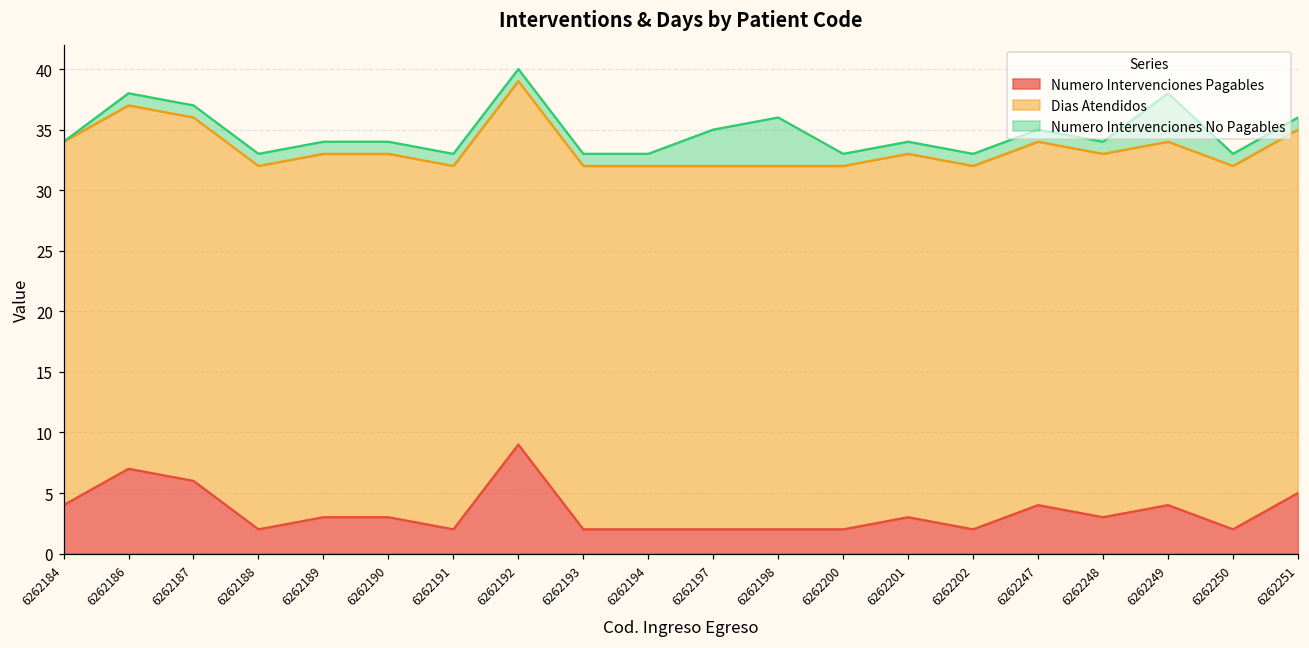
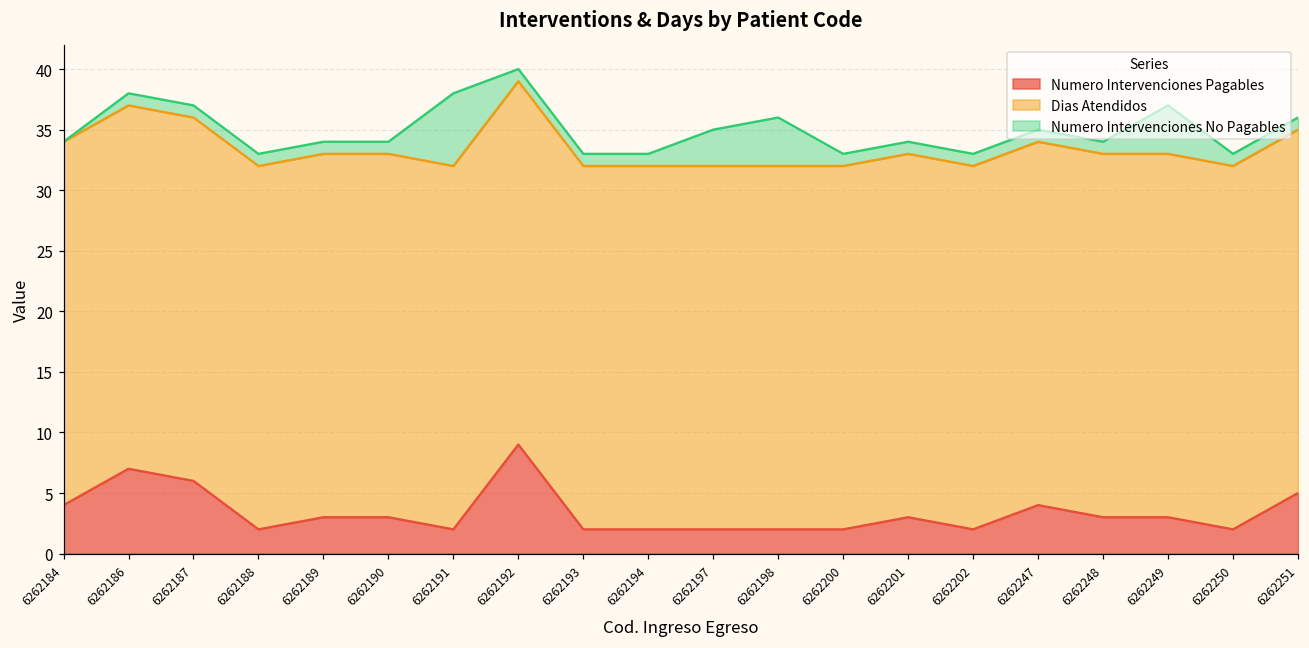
  {
    "Numero Intervenciones Pagables": {
      "6262184": 4,
      "6262186": 7,
      "6262187": 6,
      "6262188": 2,
      "6262189": 3,
      "6262190": 3,
      "6262191": 2,
      "6262192": 9,
      "6262193": 2,
      "6262194": 2,
      "6262197": 2,
      "6262198": 2,
      "6262200": 2,
      "6262201": 3,
      "6262202": 2,
      "6262247": 4,
      "6262248": 3,
-     "6262249": 4,
+     "6262249": 3,
      "6262250": 2,
      "6262251": 5
    },
    "Dias Atendidos": {
      "6262186": 30,
      "6262187": 30,
      "6262188": 30,
      "6262189": 30,
      "6262190": 30,
      "6262191": 30,
      "6262192": 30,
      "6262193": 30,
      "6262194": 30,
      "6262197": 30,
      "6262198": 30,
      "6262200": 30,
      "6262201": 30,
      "6262202": 30,
      "6262247": 30,
      "6262248": 30,
      "6262249": 30,
      "6262250": 30,
      "6262251": 30
    },
    "Numero Intervenciones No Pagables": {
      "6262186": 1,
      "6262187": 1,
      "6262188": 1,
      "6262189": 1,
      "6262190": 1,
-     "6262191": 1,
+     "6262191": 6,
      "6262192": 1,
      "6262193": 1,
      "6262194": 1,
      "6262197": 3,
      "6262198": 4,
      "6262200": 1,
      "6262201": 1,
      "6262202": 1,
      "6262248": 1,
      "6262250": 1,
      "6262251": 1
    }
  }
